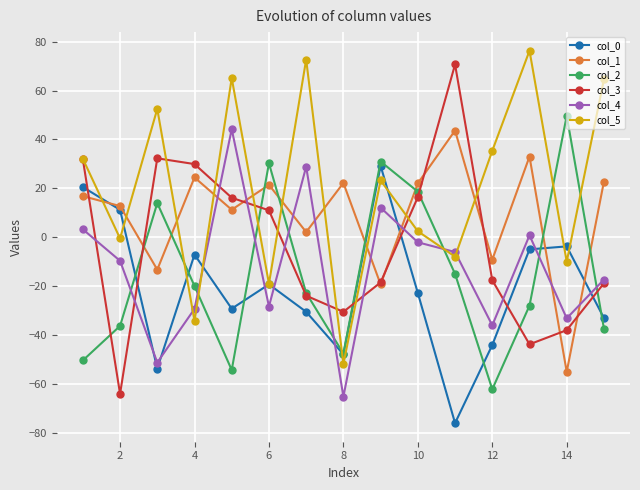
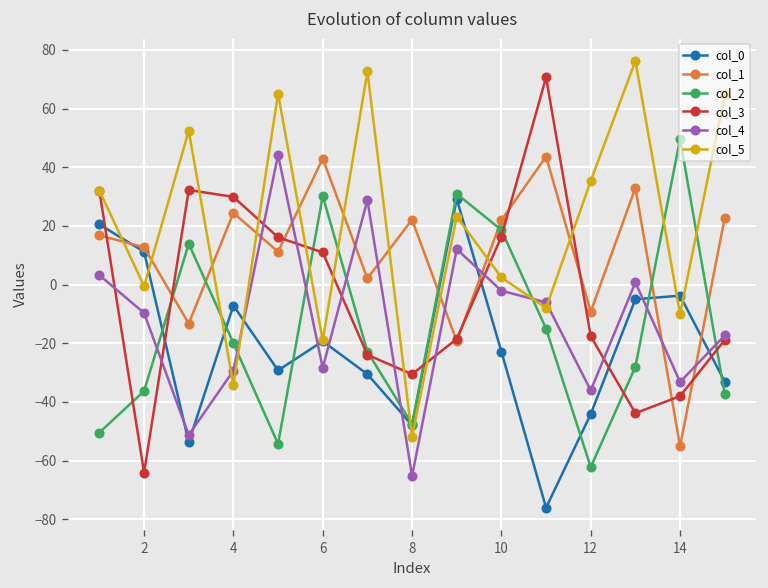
  {
    "col_0": {
      "2": 11,
      "4": -7,
      "10": -23,
      "12": -44,
      "14": -4
    },
    "col_1": {
      "2": 13,
      "4": 24,
-     "6": 21,
+     "6": 43,
      "8": 22,
      "10": 22,
      "12": -9,
      "14": -55
    },
    "col_2": {
      "2": -36,
      "4": -20,
      "6": 30,
      "10": 19,
      "12": -62
    },
    "col_3": {
      "2": -64,
      "4": 30,
      "6": 11,
      "8": -31,
      "10": 16,
      "12": -18,
      "14": -38
    },
    "col_4": {
      "2": -10,
      "4": -29,
      "6": -28,
      "8": -65,
      "10": -2,
      "12": -36,
      "14": -33
    },
    "col_5": {
      "2": -1,
      "4": -34,
      "8": -52,
      "10": 2,
      "12": 35,
      "14": -10
    }
  }
